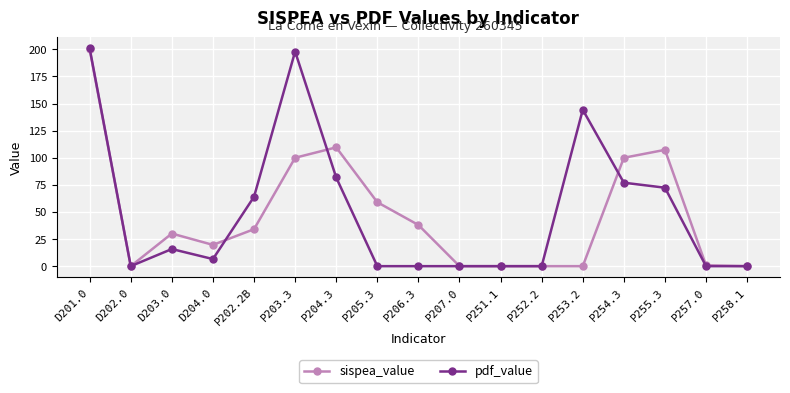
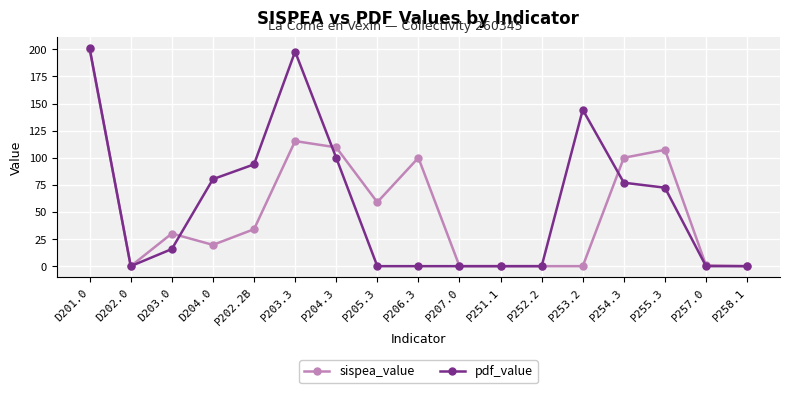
  {
    "sispea_value": {
      "D203.0": 30,
      "D204.0": 20,
      "P202.2B": 34,
-     "P203.3": 100,
+     "P203.3": 115,
      "P204.3": 110,
      "P205.3": 59,
-     "P206.3": 38,
+     "P206.3": 100,
      "P253.2": 0,
      "P254.3": 100,
      "P255.3": 107
    },
    "pdf_value": {
      "D203.0": 16,
-     "D204.0": 7,
-     "P202.2B": 64,
+     "D204.0": 80,
+     "P202.2B": 94,
      "P203.3": 198,
-     "P204.3": 82,
+     "P204.3": 100,
      "P205.3": 0,
      "P206.3": 0,
      "P253.2": 144,
      "P254.3": 77,
      "P255.3": 72
    }
  }
